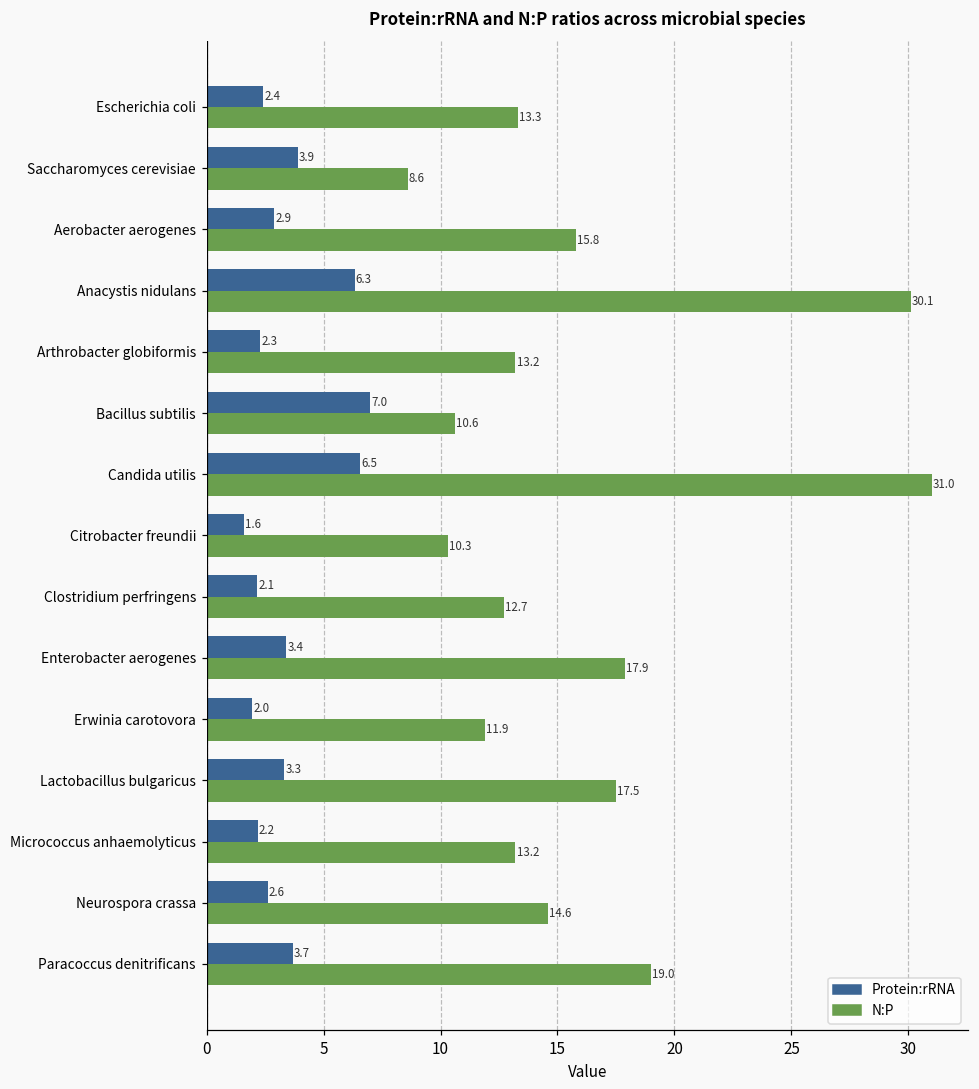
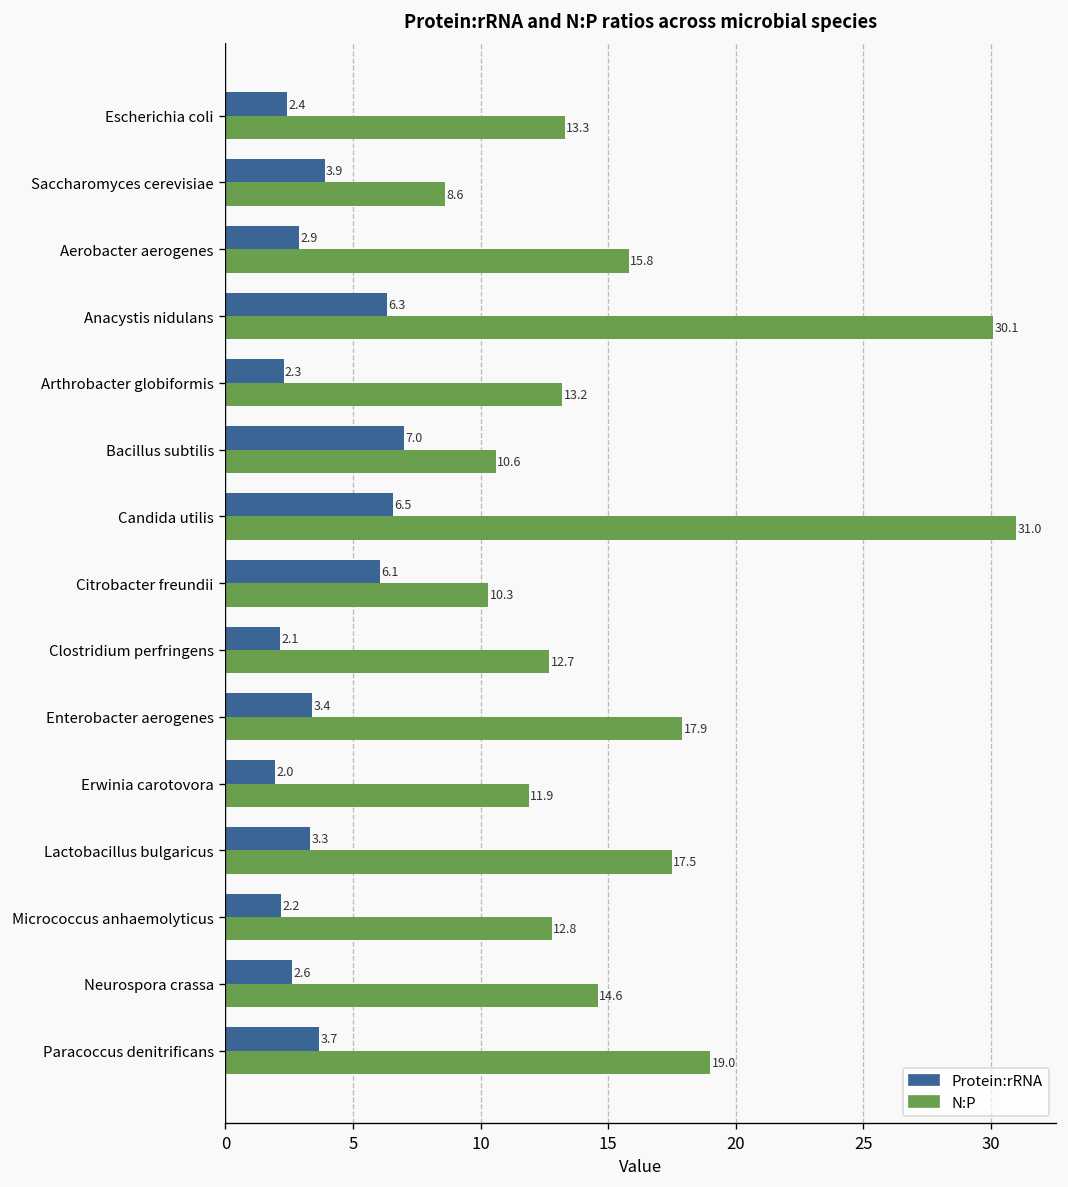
  {
    "Protein:rRNA": {
      "Escherichia coli": 2.4,
      "Saccharomyces cerevisiae": 3.9,
      "Aerobacter aerogenes": 2.9,
      "Anacystis nidulans": 6.3,
      "Arthrobacter globiformis": 2.3,
      "Bacillus subtilis": 7.0,
      "Candida utilis": 6.5,
-     "Citrobacter freundii": 1.6,
+     "Citrobacter freundii": 6.1,
      "Clostridium perfringens": 2.1,
      "Enterobacter aerogenes": 3.4,
      "Erwinia carotovora": 2.0,
      "Lactobacillus bulgaricus": 3.3,
      "Micrococcus anhaemolyticus": 2.2,
      "Neurospora crassa": 2.6,
      "Paracoccus denitrificans": 3.7
    },
    "N:P": {
      "Escherichia coli": 13.3,
      "Saccharomyces cerevisiae": 8.6,
      "Aerobacter aerogenes": 15.8,
      "Anacystis nidulans": 30.1,
      "Arthrobacter globiformis": 13.2,
      "Bacillus subtilis": 10.6,
      "Candida utilis": 31.0,
      "Citrobacter freundii": 10.3,
      "Clostridium perfringens": 12.7,
      "Enterobacter aerogenes": 17.9,
      "Erwinia carotovora": 11.9,
      "Lactobacillus bulgaricus": 17.5,
-     "Micrococcus anhaemolyticus": 13.2,
+     "Micrococcus anhaemolyticus": 12.8,
      "Neurospora crassa": 14.6,
      "Paracoccus denitrificans": 19.0
    }
  }
